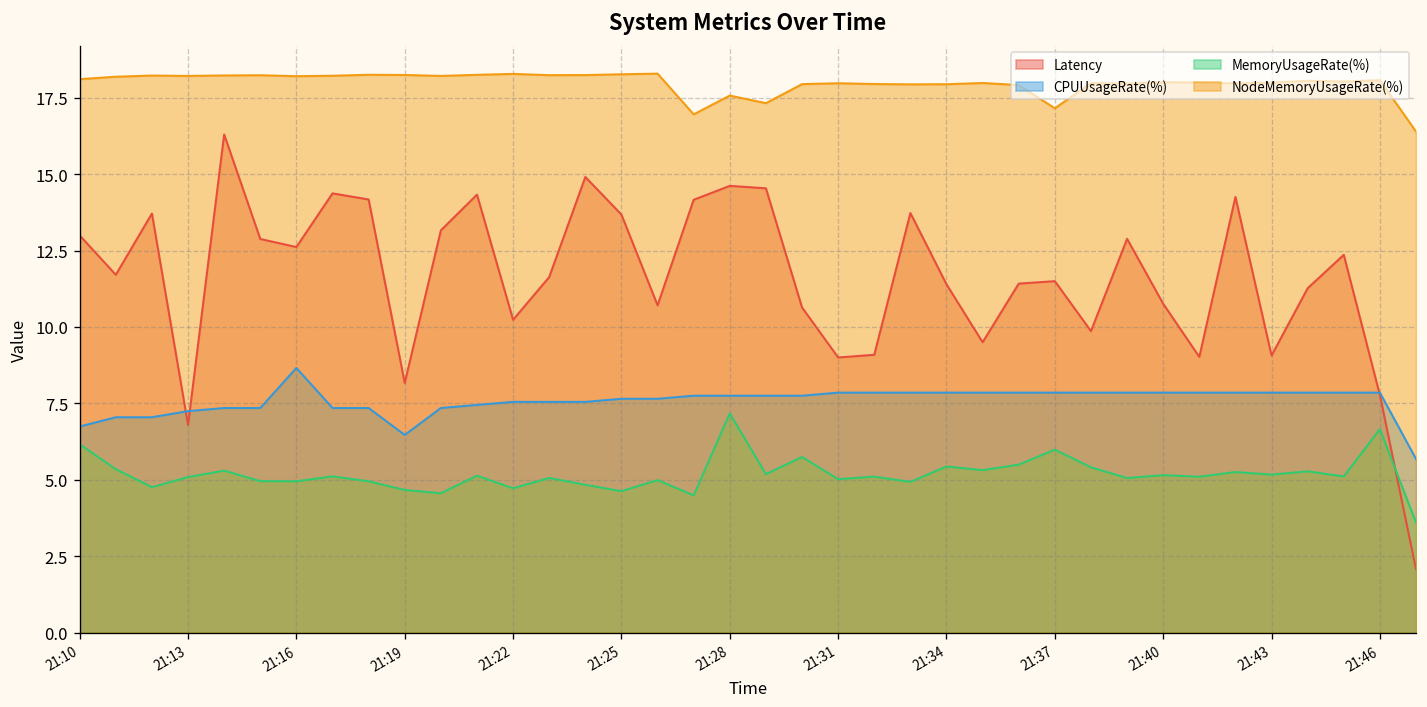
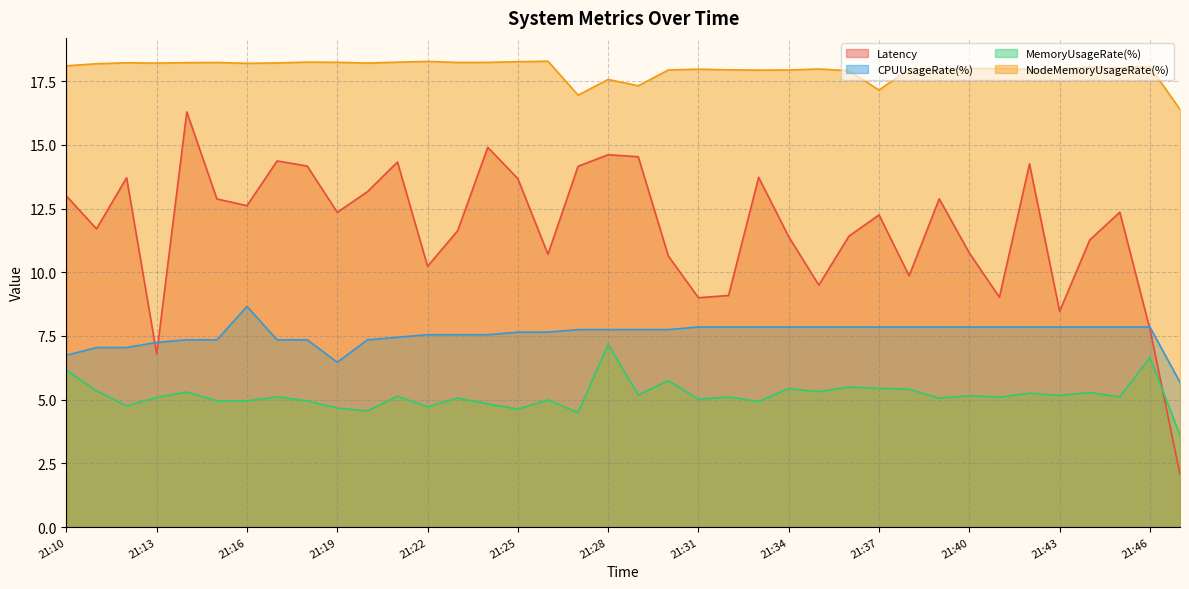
  {
    "Latency": {
      "21:10": 13.0,
      "21:13": 6.8,
      "21:16": 12.6,
-     "21:19": 8.2,
+     "21:19": 12.4,
      "21:22": 10.2,
      "21:25": 13.7,
      "21:28": 14.6,
      "21:31": 9.0,
      "21:34": 11.4,
-     "21:37": 11.5,
+     "21:37": 12.3,
      "21:40": 10.8,
-     "21:43": 9.1
+     "21:43": 8.5
    },
    "CPUUsageRate(%)": {
      "21:10": 6.7,
      "21:13": 7.2,
      "21:16": 8.7,
      "21:19": 6.5,
      "21:22": 7.6,
      "21:25": 7.7,
      "21:28": 7.8,
      "21:31": 7.9,
      "21:34": 7.9,
      "21:37": 7.9,
      "21:40": 7.9,
      "21:43": 7.9
    },
    "MemoryUsageRate(%)": {
      "21:10": 6.2,
      "21:13": 5.1,
      "21:16": 5.0,
      "21:19": 4.7,
      "21:22": 4.7,
      "21:25": 4.6,
      "21:28": 7.2,
      "21:31": 5.0,
      "21:34": 5.4,
-     "21:37": 6.0,
+     "21:37": 5.4,
      "21:40": 5.2,
      "21:43": 5.2,
      "21:46": 6.7
    },
    "NodeMemoryUsageRate(%)": {
      "21:10": 18.1,
      "21:13": 18.2,
      "21:16": 18.2,
      "21:19": 18.2,
      "21:22": 18.3,
      "21:25": 18.3,
      "21:28": 17.6,
      "21:31": 18.0,
      "21:34": 17.9,
      "21:37": 17.2
    }
  }
